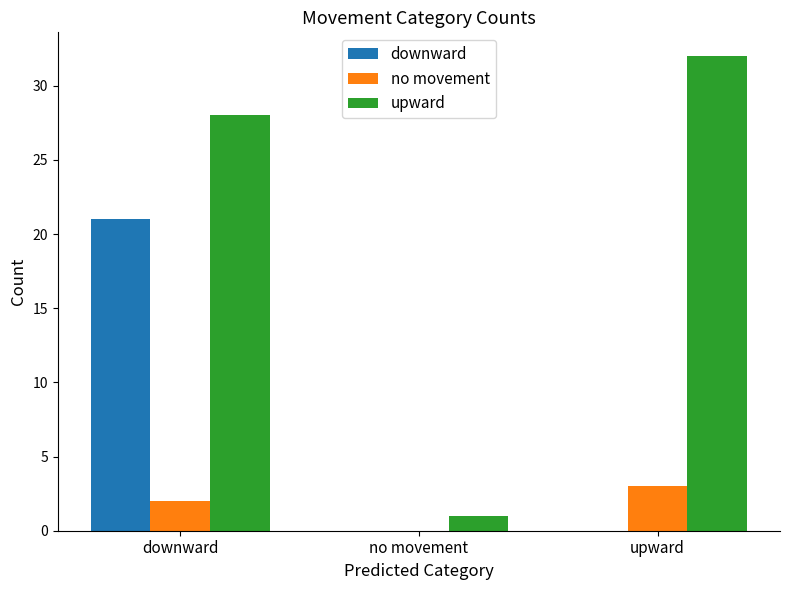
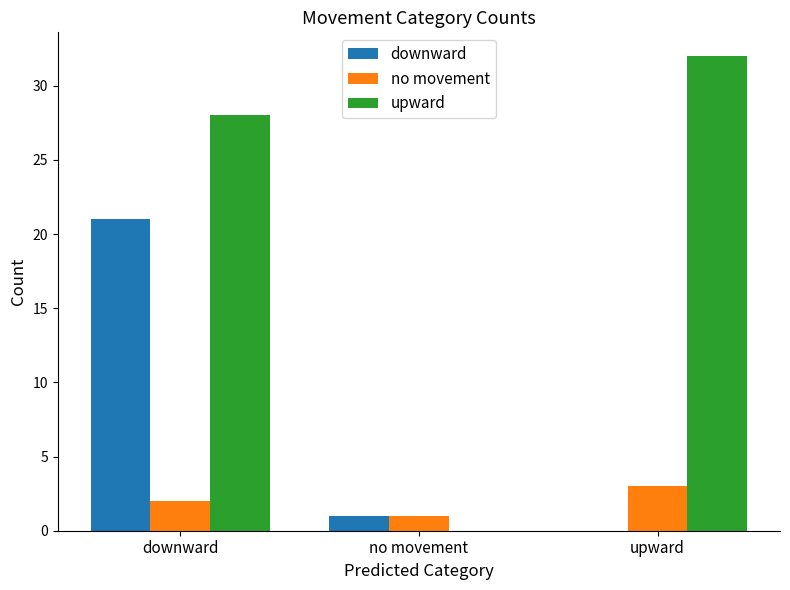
  {
    "downward": {
      "downward": 21,
-     "no movement": 0,
+     "no movement": 1,
      "upward": 0
    },
    "no movement": {
      "downward": 2,
-     "no movement": 0,
+     "no movement": 1,
      "upward": 3
    },
    "upward": {
      "downward": 28,
-     "no movement": 1,
+     "no movement": 0,
      "upward": 32
    }
  }
